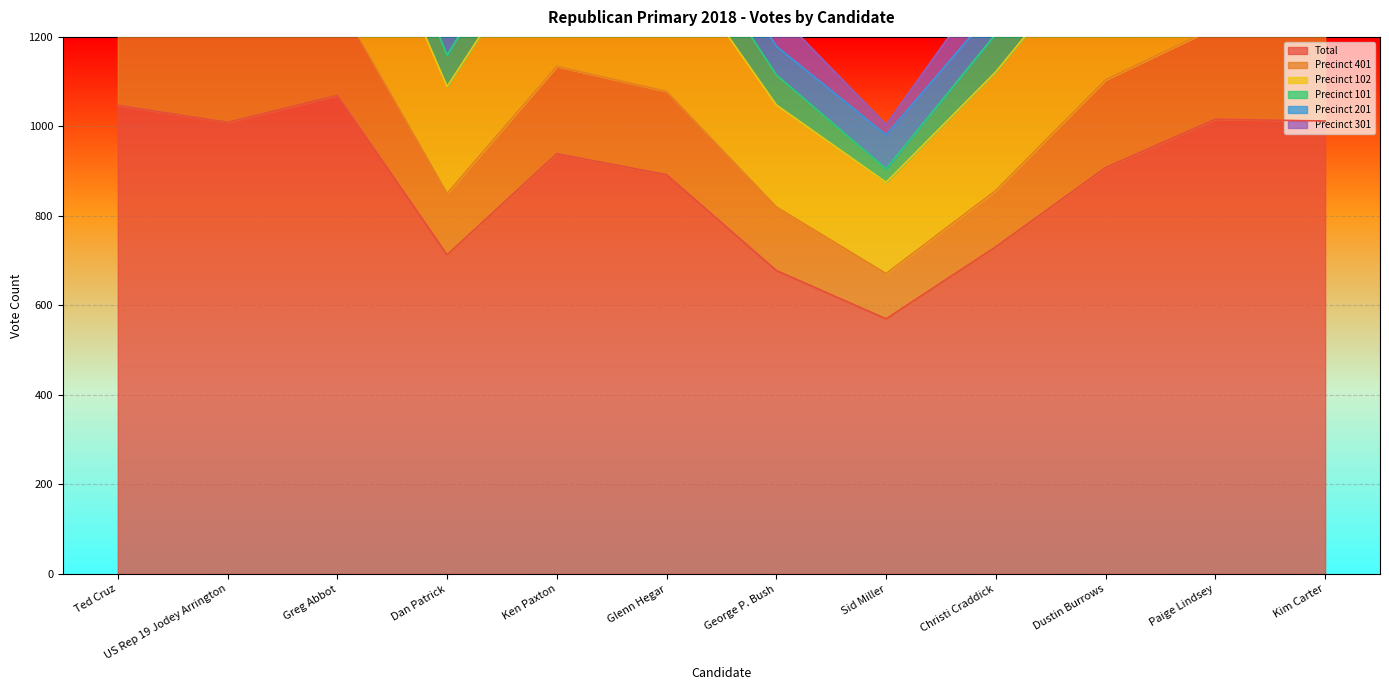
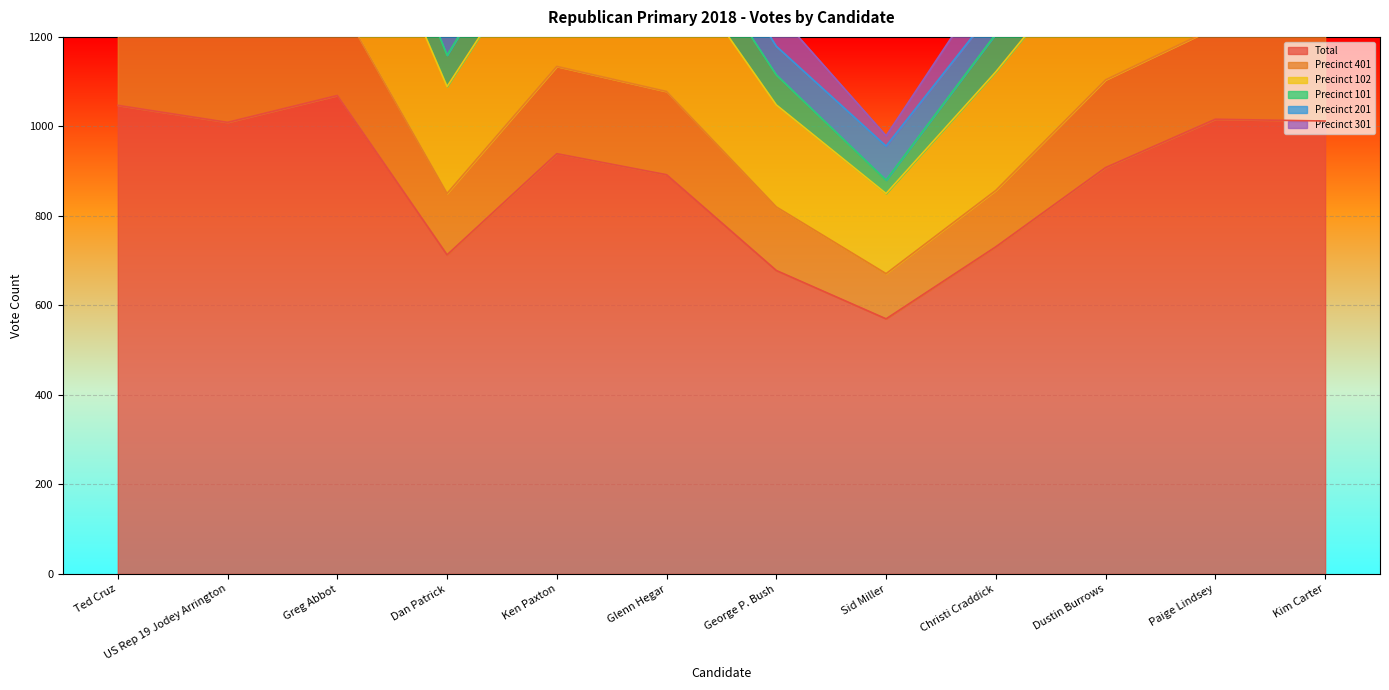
  {
    "Precinct 102": {
      "Dan Patrick": 240,
      "George P. Bush": 230,
-     "Sid Miller": 200,
+     "Sid Miller": 180,
      "Christi Craddick": 270
    },
    "Precinct 101": {
      "Dan Patrick": 70,
      "George P. Bush": 70,
      "Sid Miller": 30
    },
    "Precinct 201": {
      "George P. Bush": 60,
      "Sid Miller": 80
    },
    "Precinct 301": {
      "Sid Miller": 20
    }
  }
